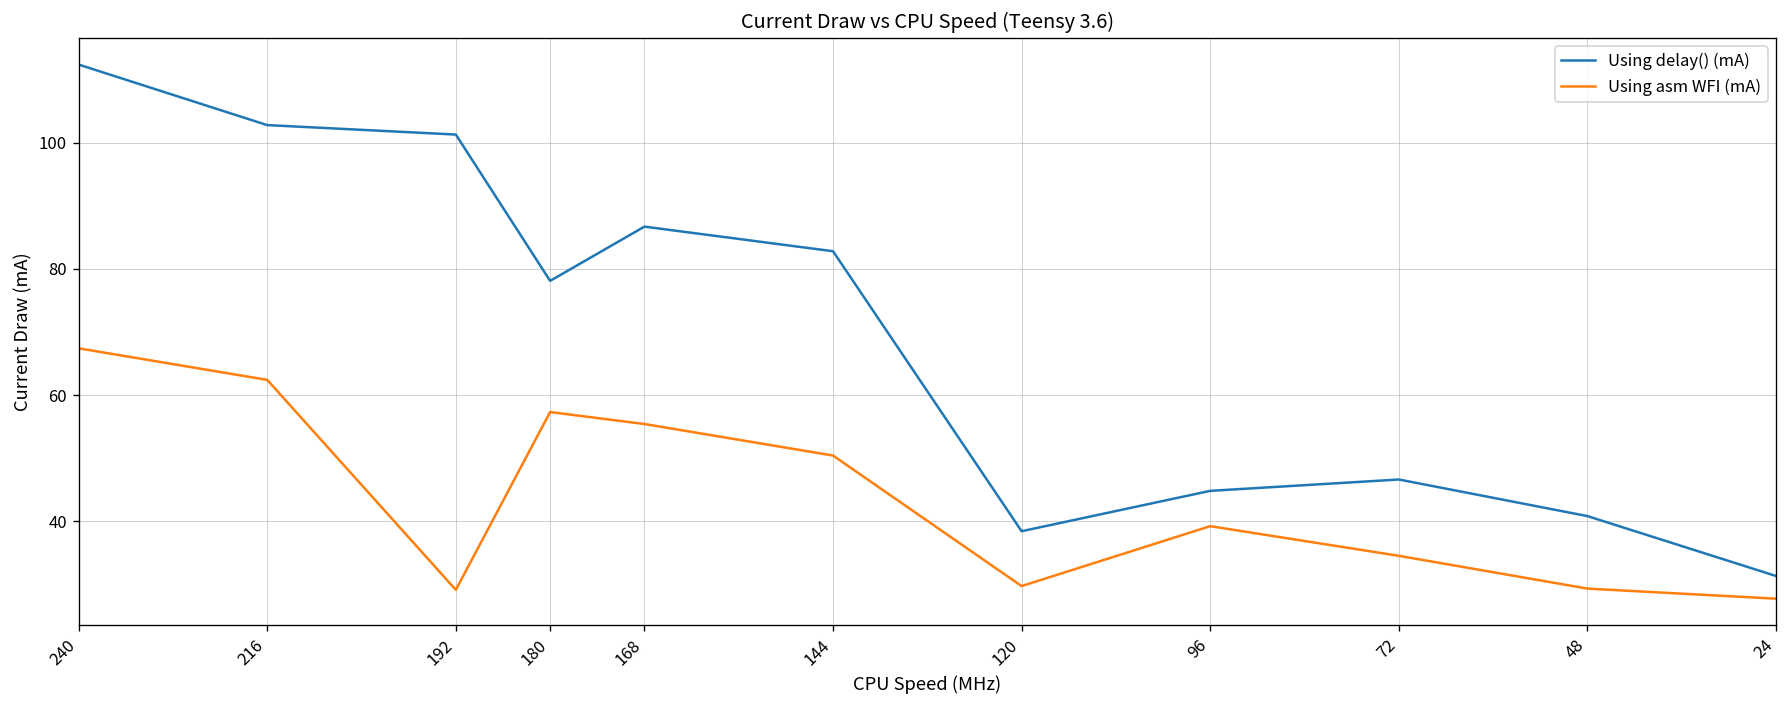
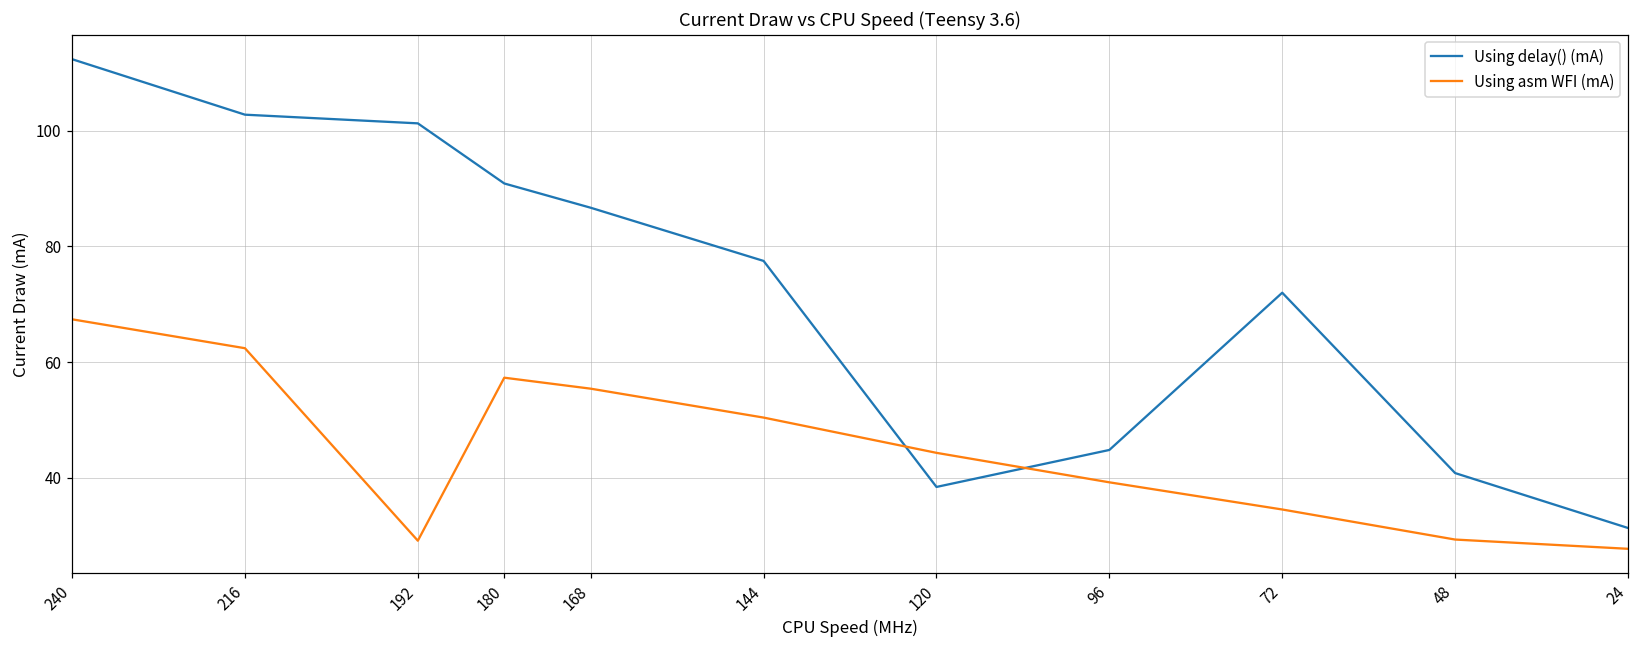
  {
    "Using delay() (mA)": {
      "240": 112,
      "216": 103,
      "192": 101,
-     "180": 78,
+     "180": 91,
      "168": 87,
-     "144": 83,
+     "144": 78,
      "120": 38,
      "96": 45,
-     "72": 47,
+     "72": 72,
      "48": 41,
      "24": 31
    },
    "Using asm WFI (mA)": {
      "240": 67,
      "216": 62,
      "192": 29,
      "180": 57,
      "168": 55,
      "144": 50,
-     "120": 30,
+     "120": 44,
      "96": 39,
      "72": 35,
      "48": 29,
      "24": 28
    }
  }
